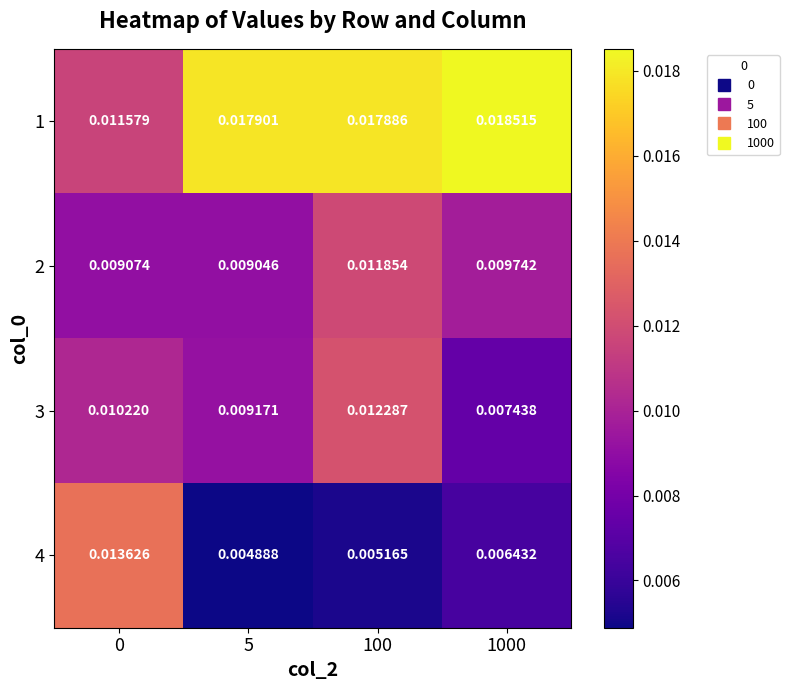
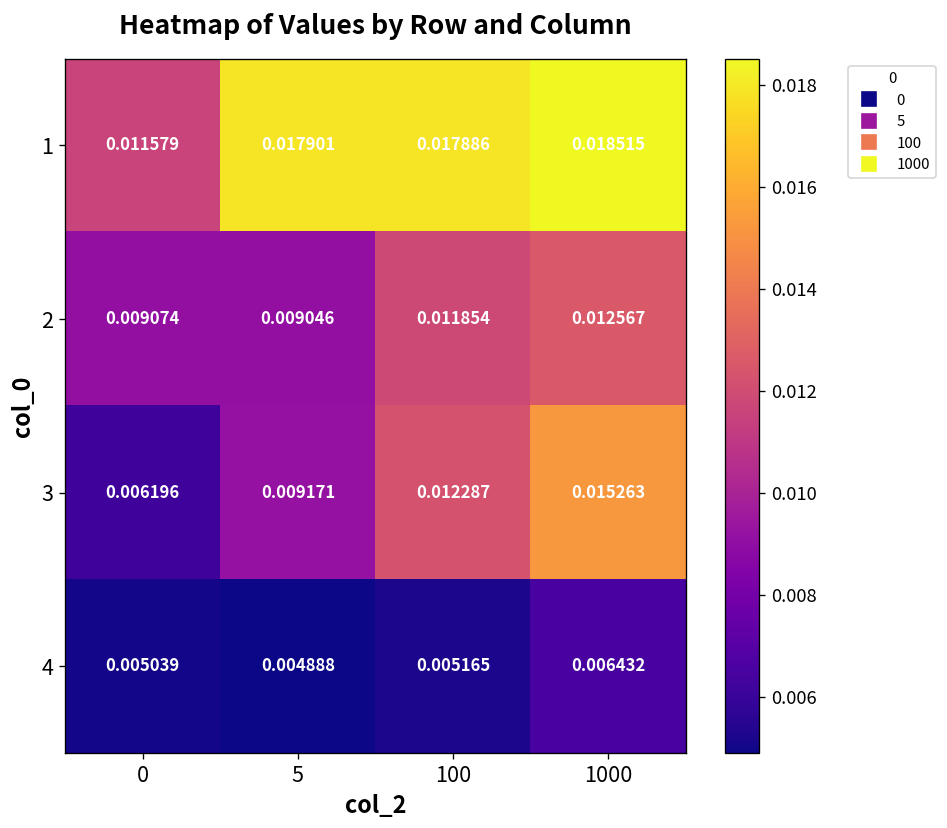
  {
    "1": {
      "0": 0.011579,
      "5": 0.017901,
      "100": 0.017886,
      "1000": 0.018515
    },
    "2": {
      "0": 0.009074,
      "5": 0.009046,
      "100": 0.011854,
-     "1000": 0.009742
+     "1000": 0.012567
    },
    "3": {
-     "0": 0.010220,
+     "0": 0.006196,
      "5": 0.009171,
      "100": 0.012287,
-     "1000": 0.007438
+     "1000": 0.015263
    },
    "4": {
-     "0": 0.013626,
+     "0": 0.005039,
      "5": 0.004888,
      "100": 0.005165,
      "1000": 0.006432
    }
  }
